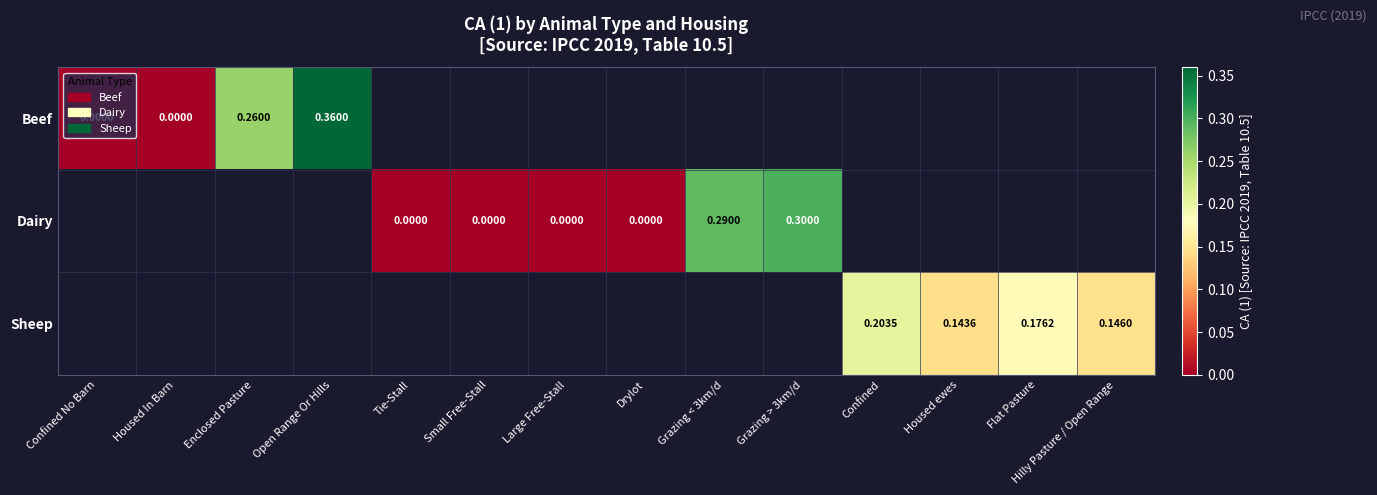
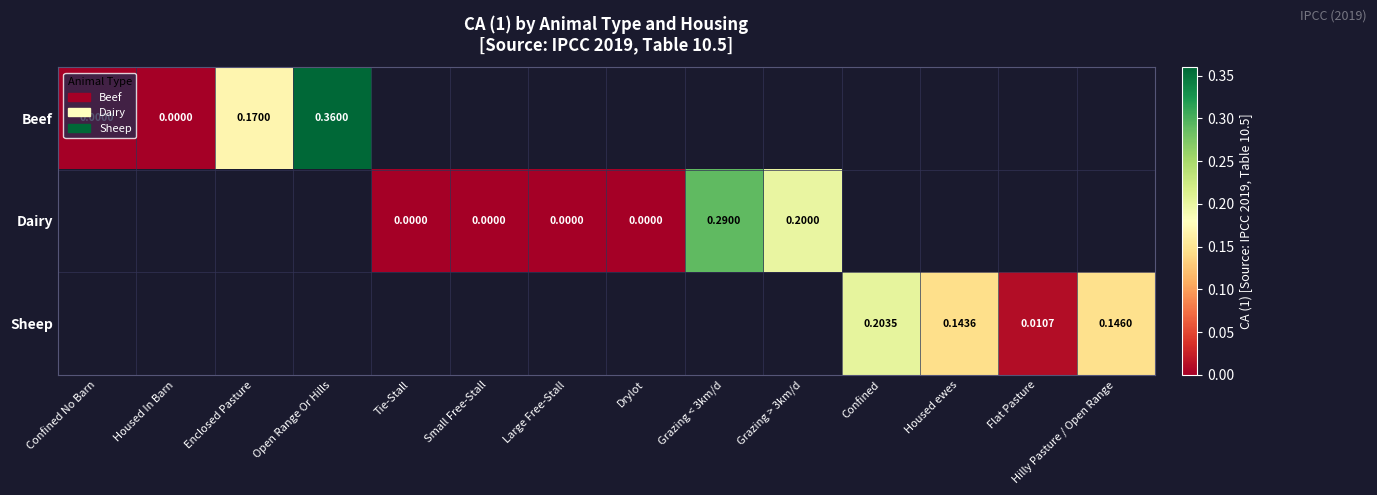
  {
    "Beef": {
      "Housed In Barn": 0.0000,
-     "Enclosed Pasture": 0.2600,
+     "Enclosed Pasture": 0.1700,
      "Open Range Or Hills": 0.3600
    },
    "Dairy": {
      "Tie-Stall": 0.0000,
      "Small Free-Stall": 0.0000,
      "Large Free-Stall": 0.0000,
      "Drylot": 0.0000,
      "Grazing < 3km/d": 0.2900,
-     "Grazing > 3km/d": 0.3000
+     "Grazing > 3km/d": 0.2000
    },
    "Sheep": {
      "Confined": 0.2035,
      "Housed ewes": 0.1436,
-     "Flat Pasture": 0.1762,
+     "Flat Pasture": 0.0107,
      "Hilly Pasture / Open Range": 0.1460
    }
  }
